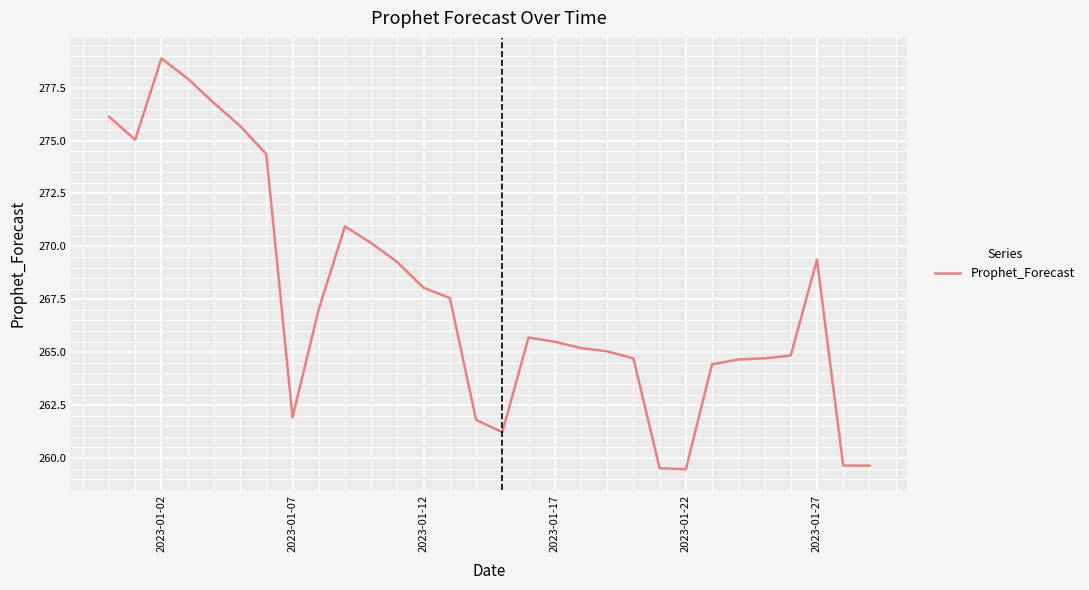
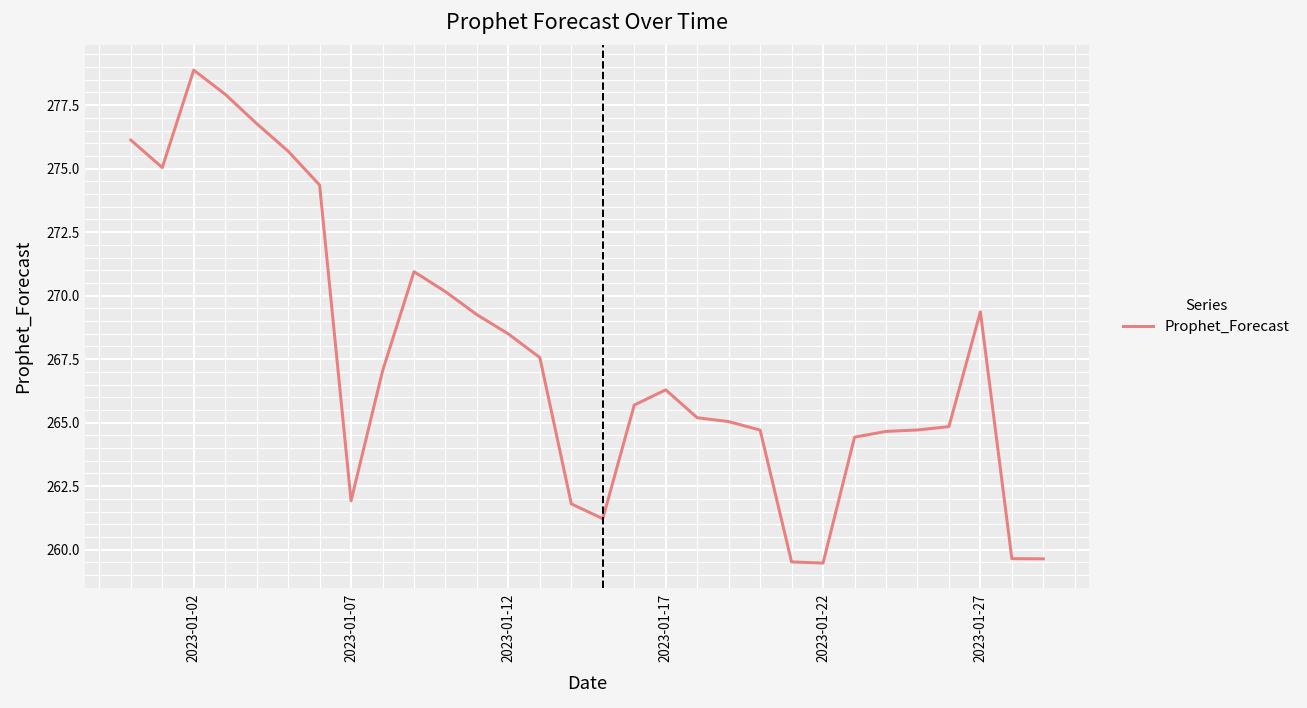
  {
    "2023-01-02": 278.9,
    "2023-01-07": 261.9,
-   "2023-01-12": 268.0,
-   "2023-01-17": 265.5,
+   "2023-01-12": 268.5,
+   "2023-01-17": 266.3,
    "2023-01-22": 259.5,
    "2023-01-27": 269.4
  }
